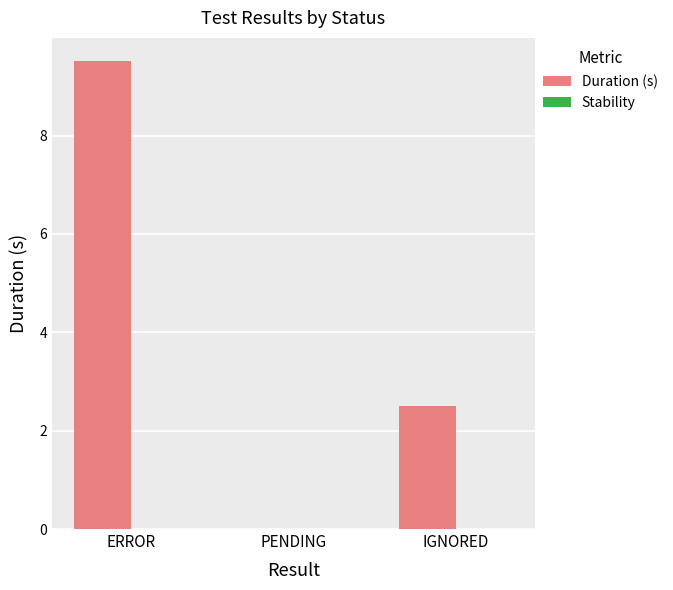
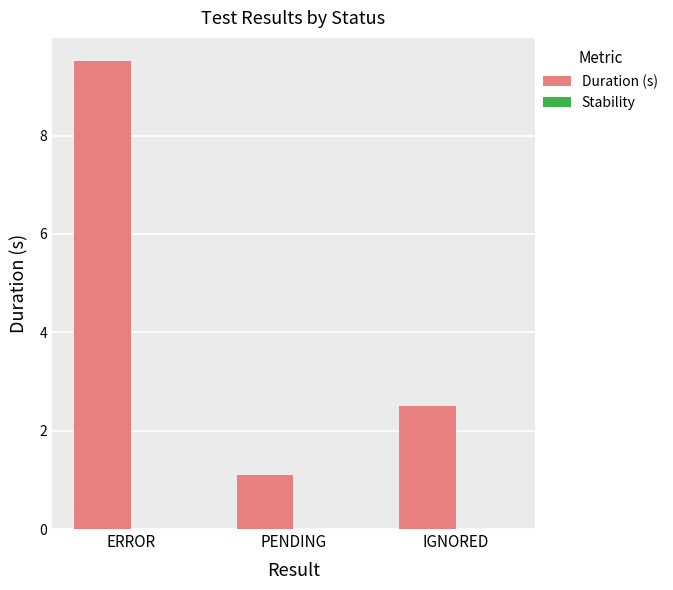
  {
    "Duration (s)": {
      "ERROR": 9.5,
-     "PENDING": 0.0,
+     "PENDING": 1.1,
      "IGNORED": 2.5
    },
    "Stability": {
      "ERROR": 0.0,
      "PENDING": 0.0,
      "IGNORED": 0.0
    }
  }
